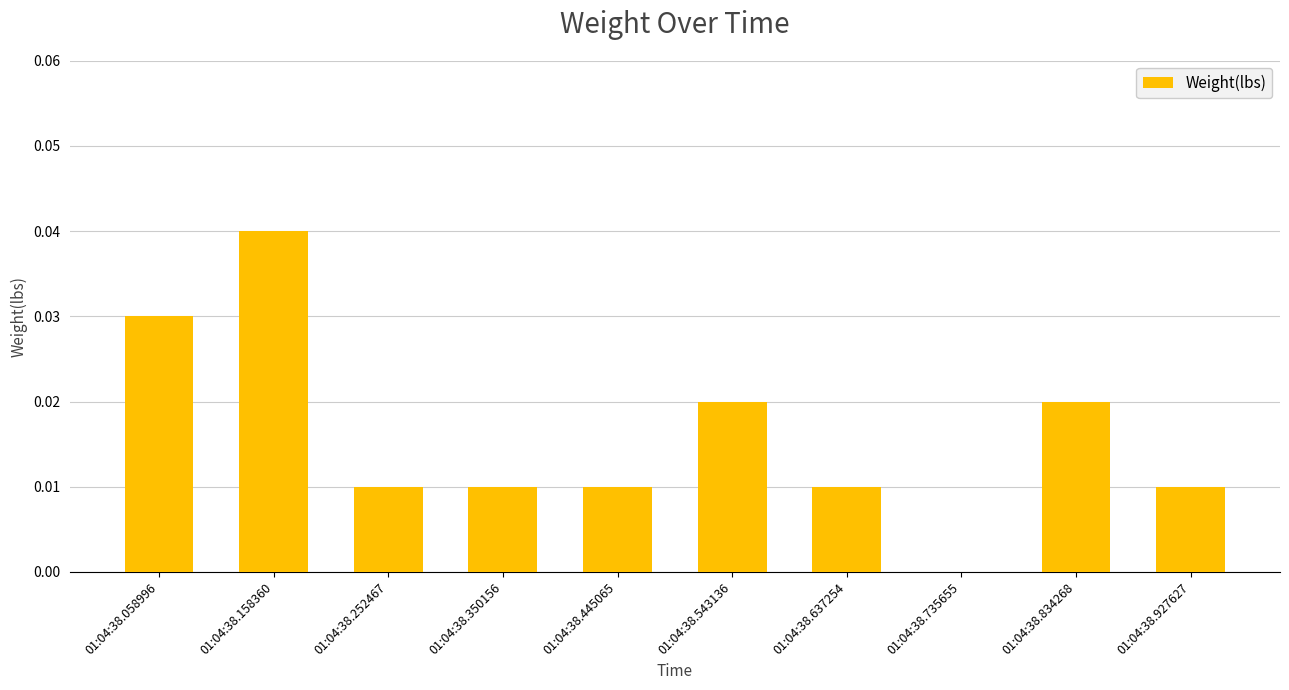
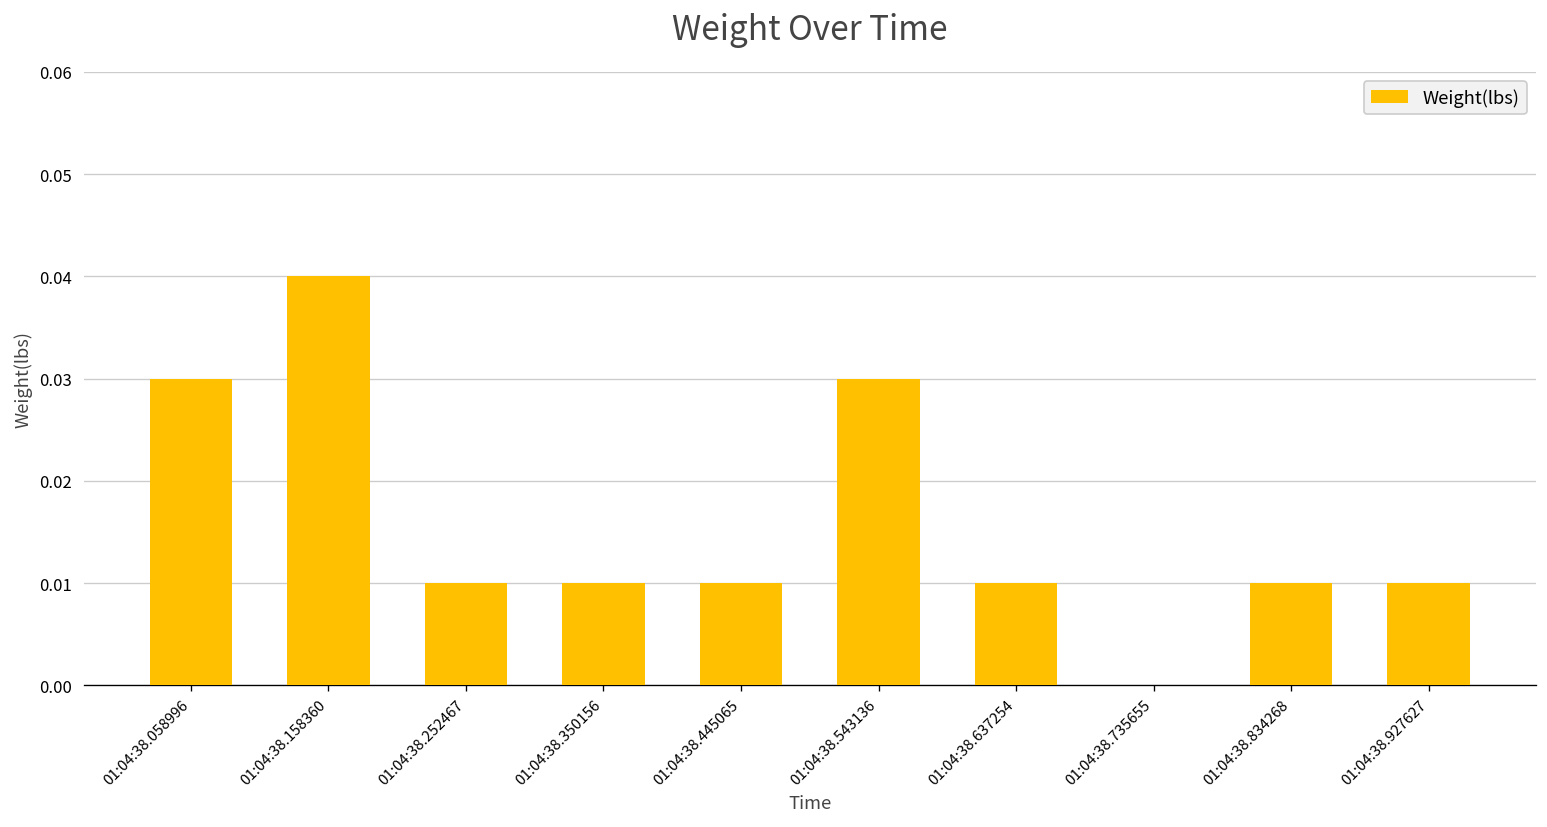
  {
    "01:04:38.058996": 0.03,
    "01:04:38.158360": 0.04,
    "01:04:38.252467": 0.01,
    "01:04:38.350156": 0.01,
    "01:04:38.445065": 0.01,
-   "01:04:38.543136": 0.02,
+   "01:04:38.543136": 0.03,
    "01:04:38.637254": 0.01,
    "01:04:38.735655": 0.00,
-   "01:04:38.834268": 0.02,
+   "01:04:38.834268": 0.01,
    "01:04:38.927627": 0.01
  }
